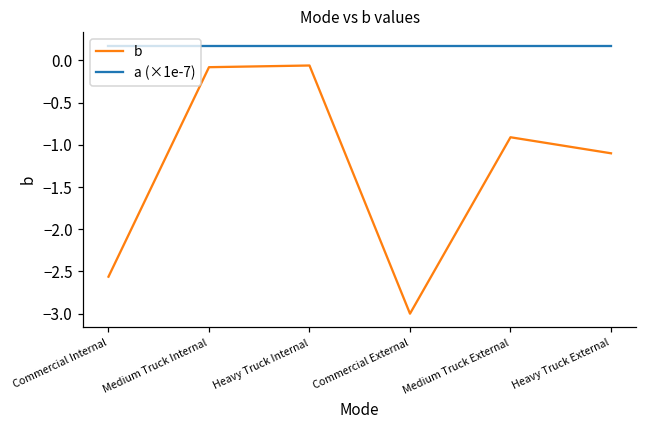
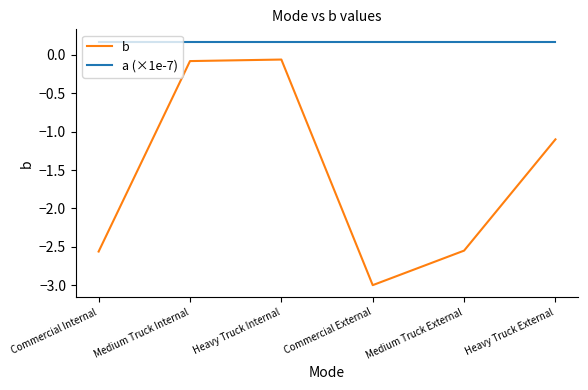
  {
    "b": {
      "Commercial Internal": -2.6,
      "Medium Truck Internal": -0.1,
      "Heavy Truck Internal": -0.1,
      "Commercial External": -3.0,
-     "Medium Truck External": -0.9,
+     "Medium Truck External": -2.6,
      "Heavy Truck External": -1.1
    },
    "a (×1e-7)": {
      "Medium Truck Internal": 0.2,
      "Heavy Truck Internal": 0.2,
      "Commercial External": 0.2,
      "Medium Truck External": 0.2,
      "Heavy Truck External": 0.2
    }
  }
